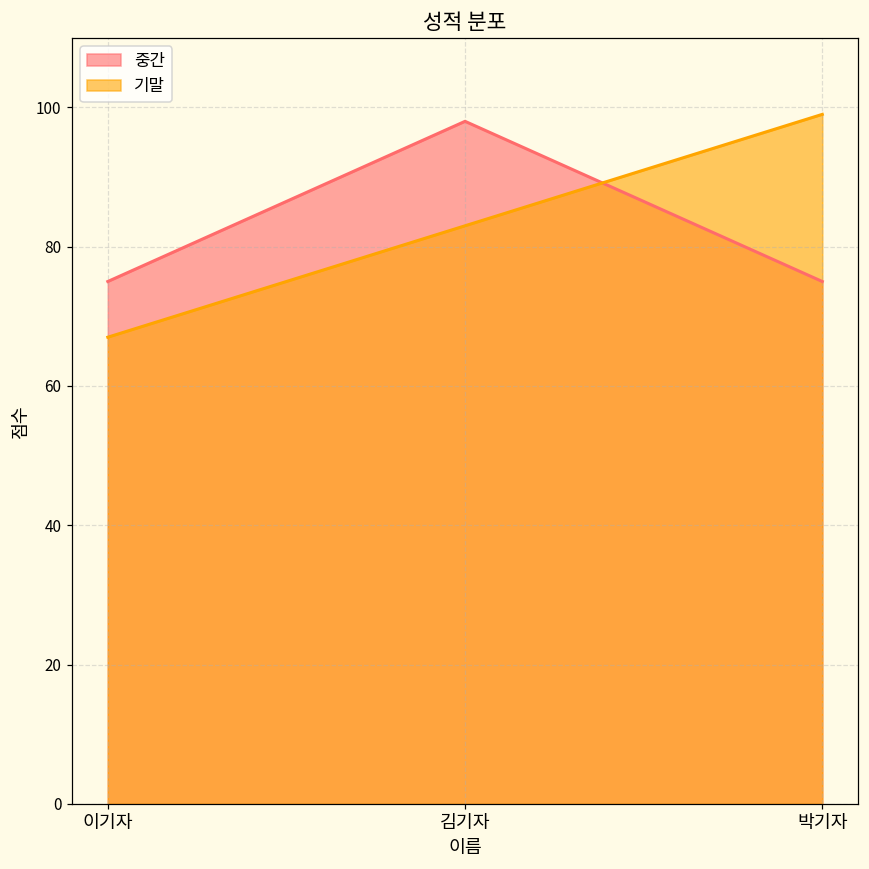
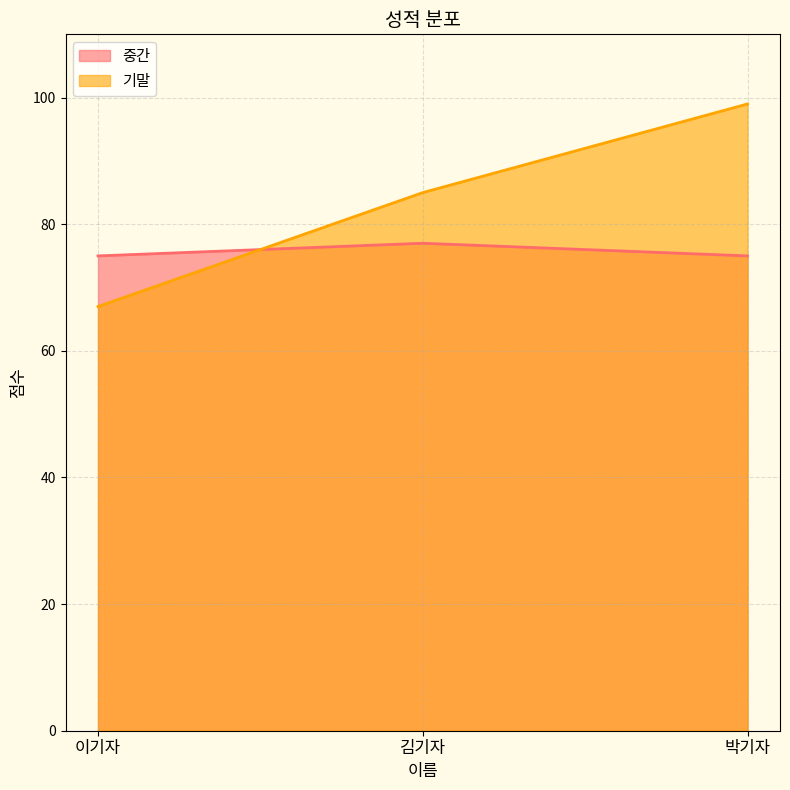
  {
    "중간": {
      "이기자": 75,
-     "김기자": 98,
+     "김기자": 77,
      "박기자": 75
    },
    "기말": {
      "이기자": 67,
-     "김기자": 83,
+     "김기자": 85,
      "박기자": 99
    }
  }
